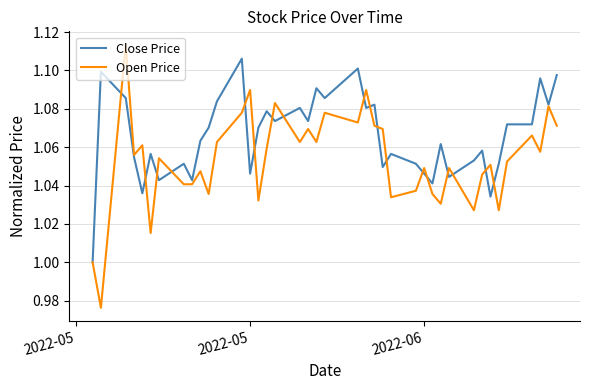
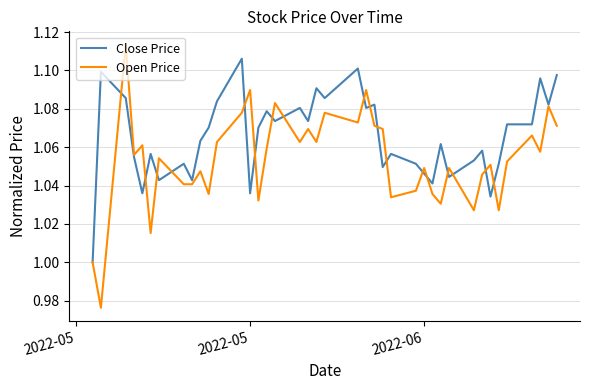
  {
    "Close Price": {
-     "2022-05": 1.046,
+     "2022-05": 1.036,
      "2022-06": 1.046
    },
    "Open Price": {
      "2022-05": 1.090,
      "2022-06": 1.049
    }
  }
